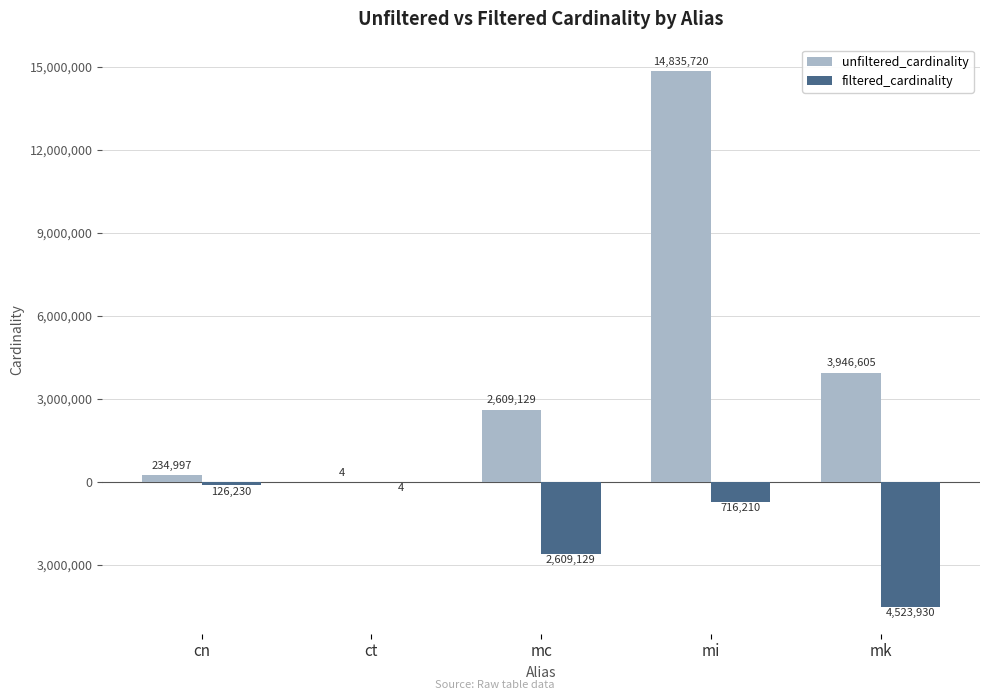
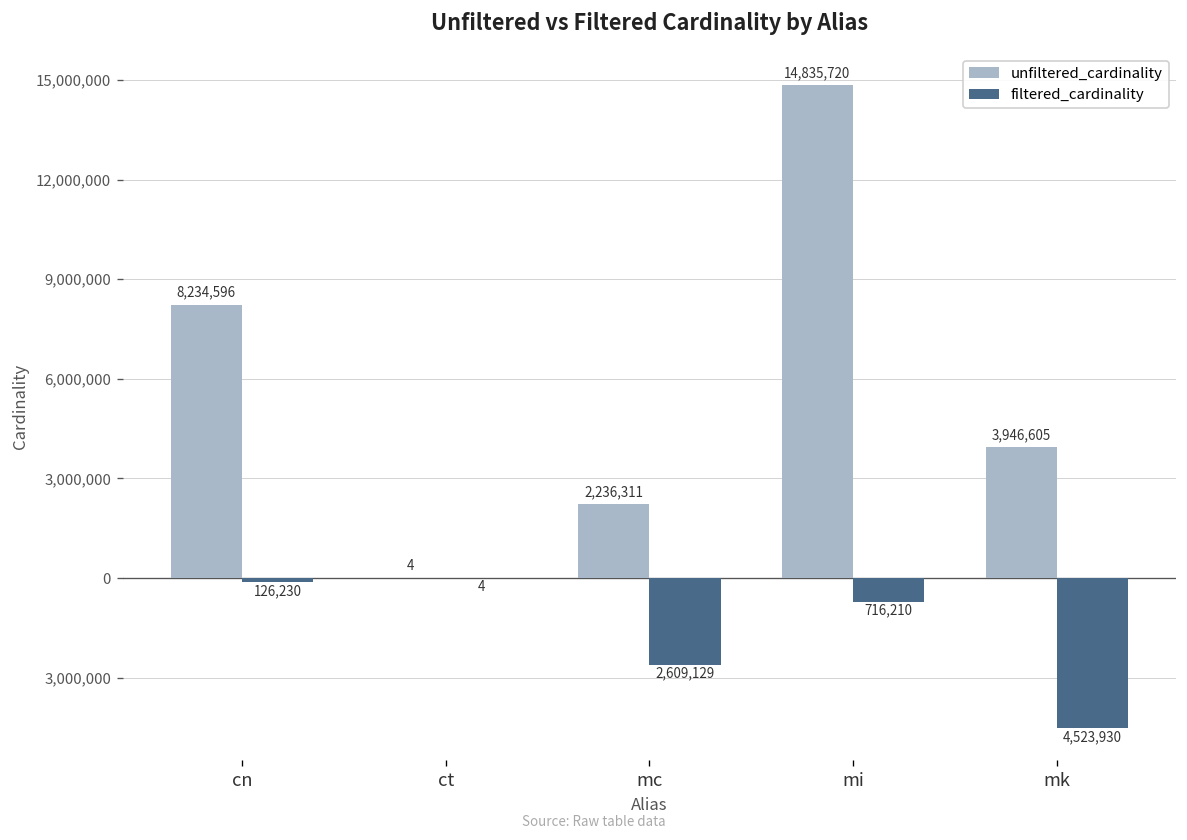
  {
    "unfiltered_cardinality": {
-     "cn": "234,997",
+     "cn": "8,234,596",
      "ct": "4",
-     "mc": "2,609,129",
+     "mc": "2,236,311",
      "mi": "14,835,720",
      "mk": "3,946,605"
    }
  }
